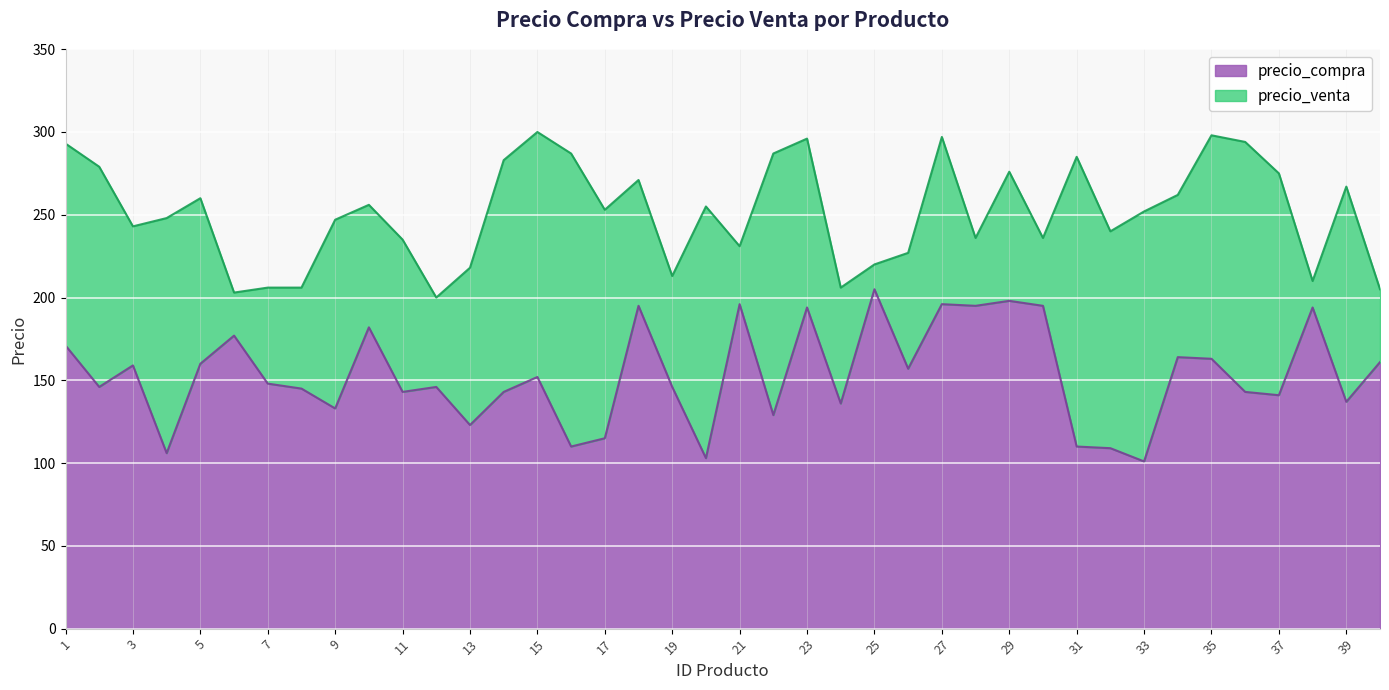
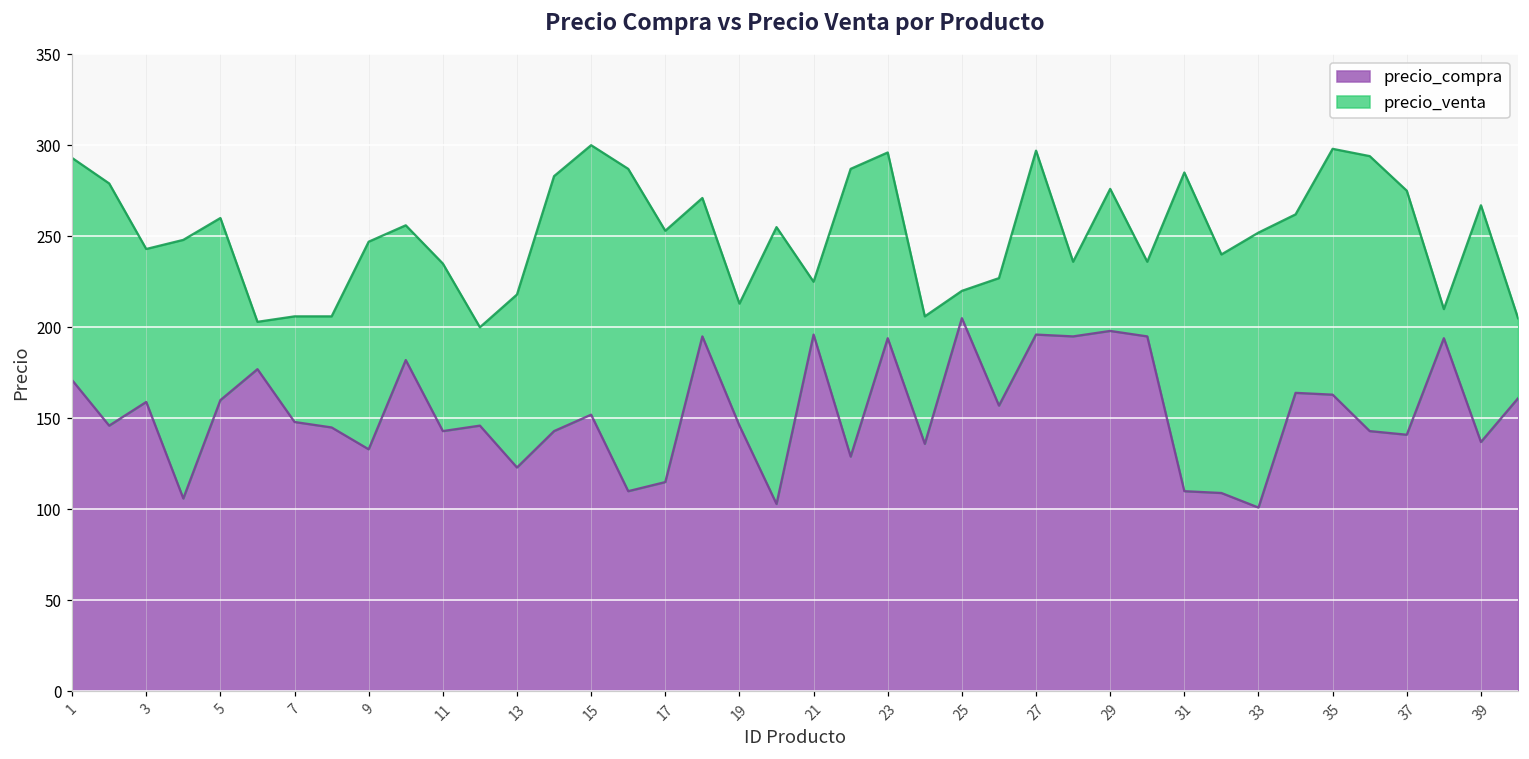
  {
    "precio_compra": {
      "1": 171,
      "3": 159,
      "5": 160,
      "7": 148,
      "9": 133,
      "11": 143,
      "13": 123,
      "15": 152,
      "17": 115,
      "19": 146,
      "21": 196,
      "23": 194,
      "25": 205,
      "27": 196,
      "29": 198,
      "31": 110,
      "33": 101,
      "35": 163,
      "37": 141,
      "39": 137
    },
    "precio_venta": {
      "1": 293,
      "3": 243,
      "5": 260,
      "7": 206,
      "9": 247,
      "11": 235,
      "13": 218,
      "15": 300,
      "17": 253,
      "19": 213,
-     "21": 231,
+     "21": 225,
      "23": 296,
      "25": 220,
      "27": 297,
      "29": 276,
      "31": 285,
      "33": 252,
      "35": 298,
      "37": 275,
      "39": 267
    }
  }
